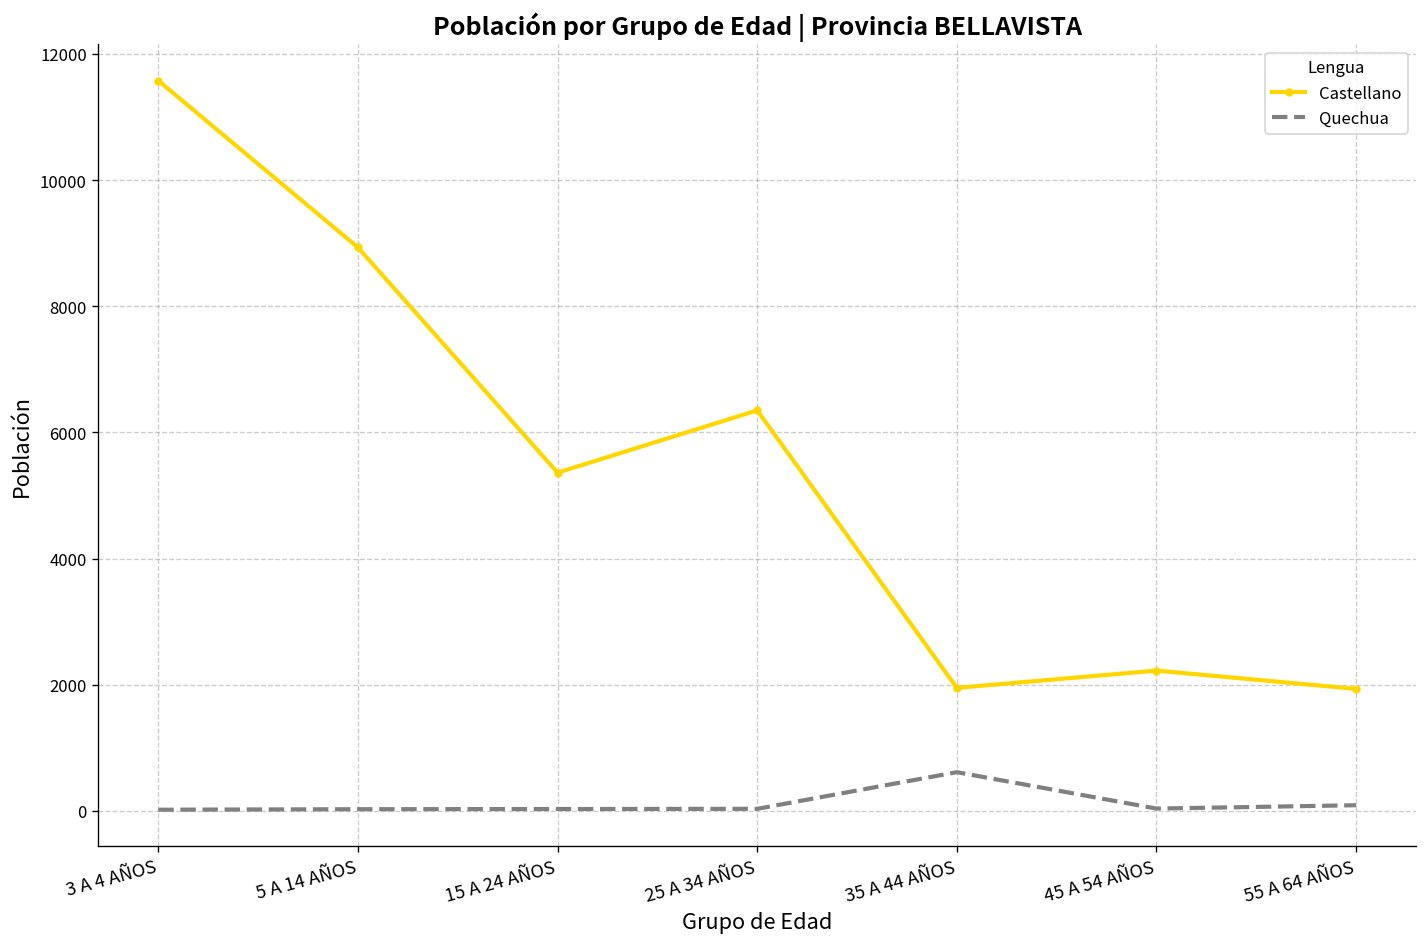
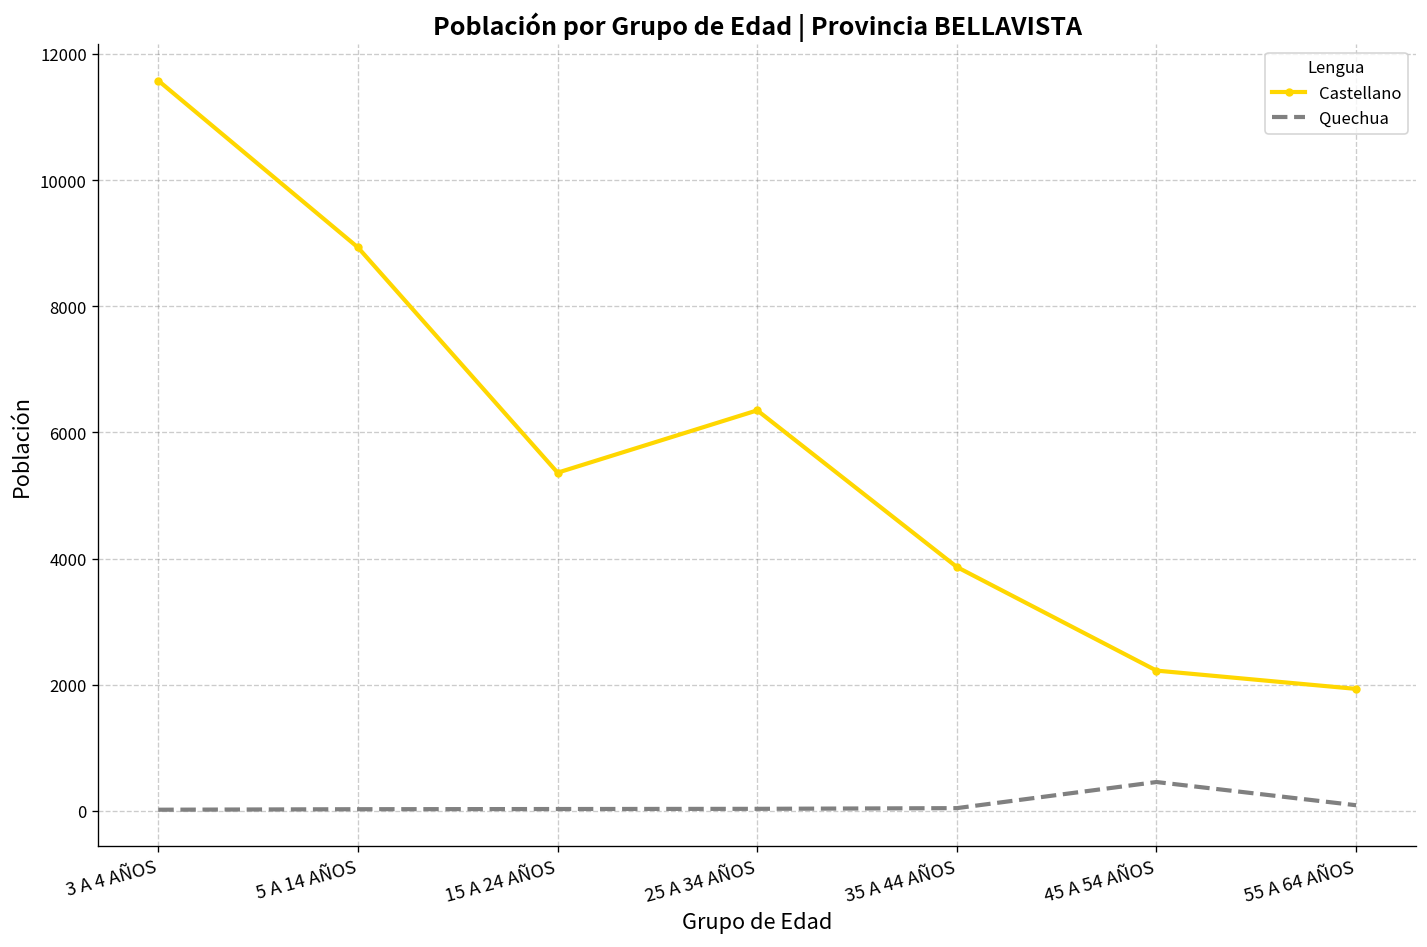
  {
    "Castellano": {
      "3 A 4 AÑOS": 11600,
      "5 A 14 AÑOS": 8900,
      "15 A 24 AÑOS": 5400,
      "25 A 34 AÑOS": 6400,
-     "35 A 44 AÑOS": 2000,
+     "35 A 44 AÑOS": 3900,
      "45 A 54 AÑOS": 2200,
      "55 A 64 AÑOS": 1900
    },
    "Quechua": {
      "3 A 4 AÑOS": 0,
      "5 A 14 AÑOS": 0,
      "15 A 24 AÑOS": 0,
      "25 A 34 AÑOS": 0,
-     "35 A 44 AÑOS": 600,
-     "45 A 54 AÑOS": 0,
+     "35 A 44 AÑOS": 0,
+     "45 A 54 AÑOS": 500,
      "55 A 64 AÑOS": 100
    }
  }
